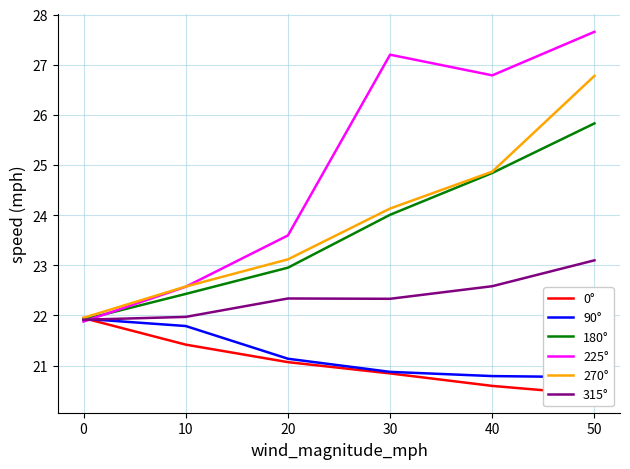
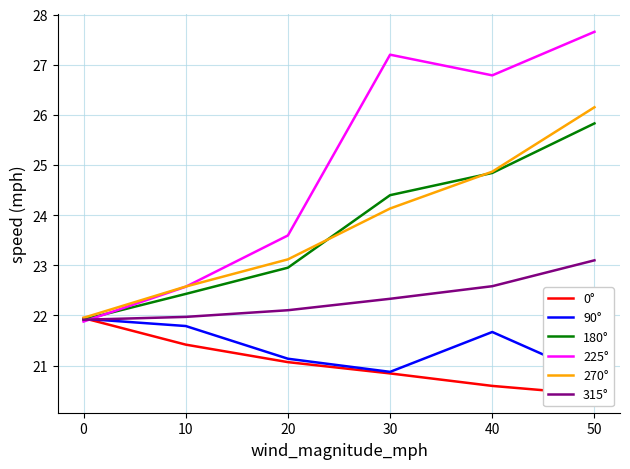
  {
    "0°": {
      "10": 21.4,
      "20": 21.1,
      "40": 20.6
    },
    "90°": {
      "10": 21.8,
      "20": 21.1,
-     "40": 20.8
+     "40": 21.7
    },
    "180°": {
      "10": 22.4,
      "20": 23.0,
-     "30": 24.0,
+     "30": 24.4,
      "50": 25.8
    },
    "225°": {
      "20": 23.6,
      "30": 27.2,
      "40": 26.8,
      "50": 27.7
    },
    "270°": {
      "20": 23.1,
      "30": 24.1,
-     "50": 26.8
+     "50": 26.2
    },
    "315°": {
      "10": 22.0,
-     "20": 22.3,
+     "20": 22.1,
      "30": 22.3,
      "40": 22.6,
      "50": 23.1
    }
  }
